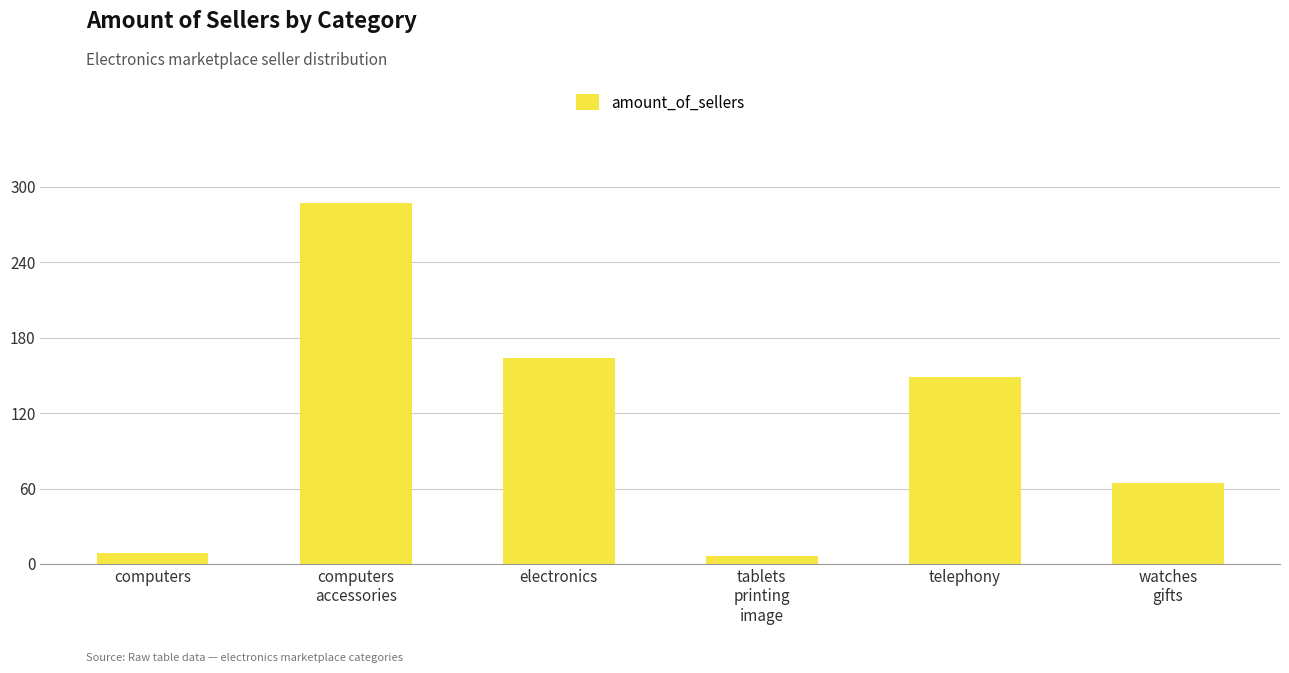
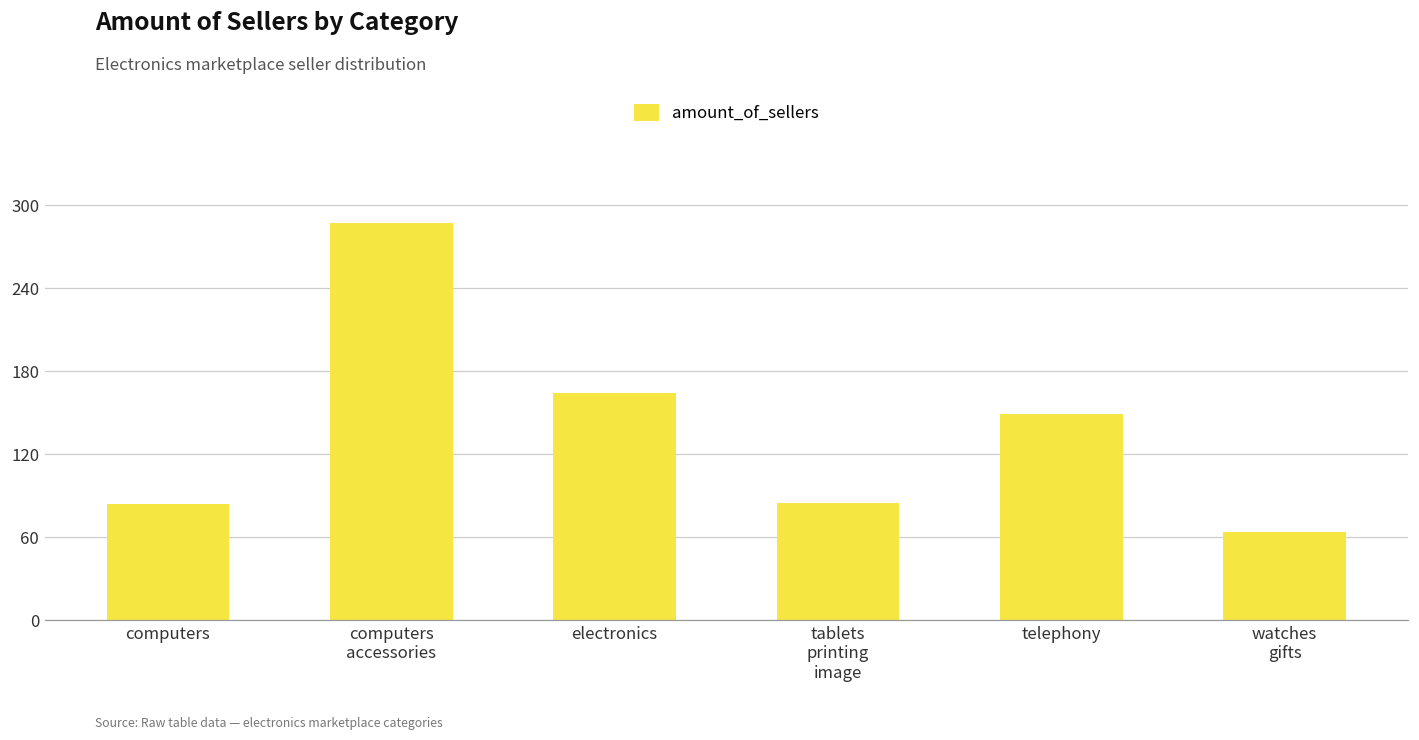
  {
-   "computers": 9,
+   "computers": 84,
    "computers accessories": 287,
    "electronics": 164,
-   "tablets printing image": 6,
+   "tablets printing image": 85,
    "telephony": 149,
    "watches gifts": 64
  }
